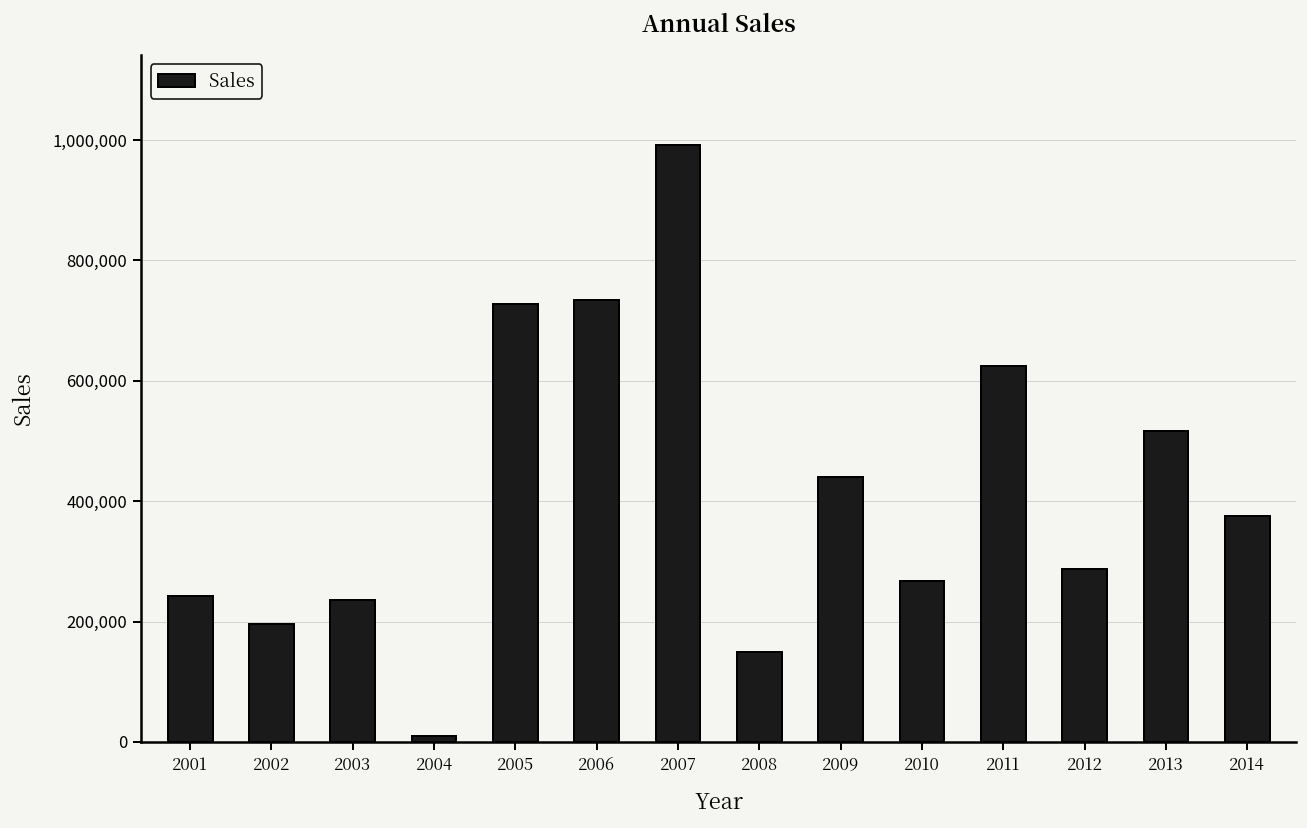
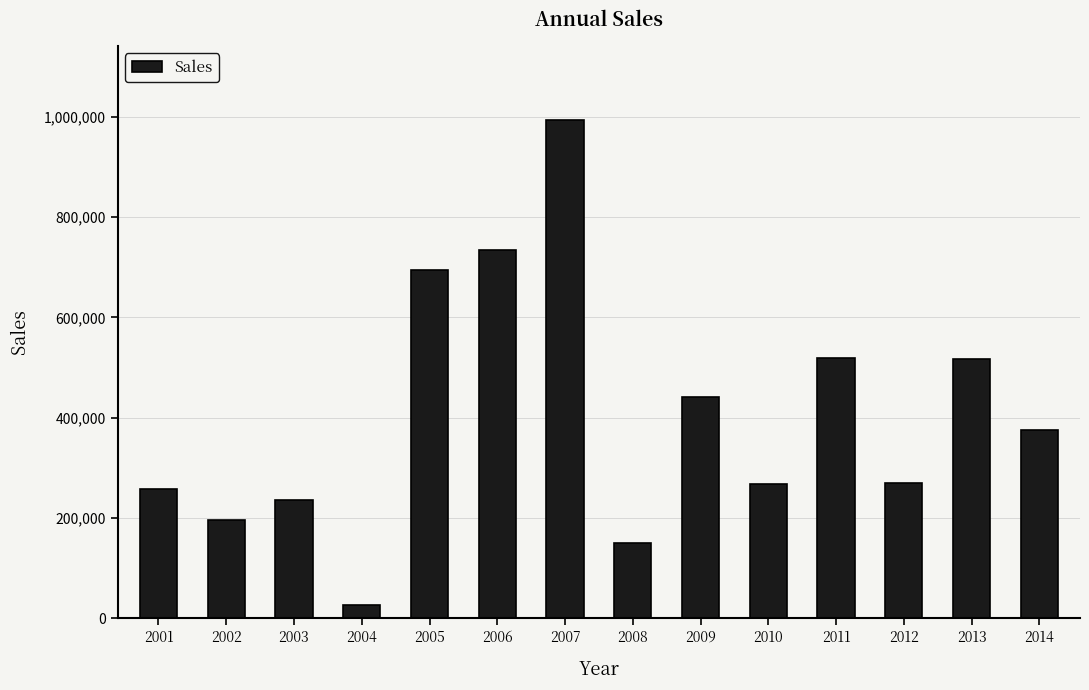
  {
-   "2001": "240,000",
+   "2001": "260,000",
    "2002": "200,000",
    "2003": "240,000",
-   "2004": "10,000",
-   "2005": "730,000",
+   "2004": "30,000",
+   "2005": "690,000",
    "2006": "730,000",
    "2007": "990,000",
    "2008": "150,000",
    "2009": "440,000",
    "2010": "270,000",
-   "2011": "620,000",
-   "2012": "290,000",
+   "2011": "520,000",
+   "2012": "270,000",
    "2013": "520,000",
    "2014": "370,000"
  }
